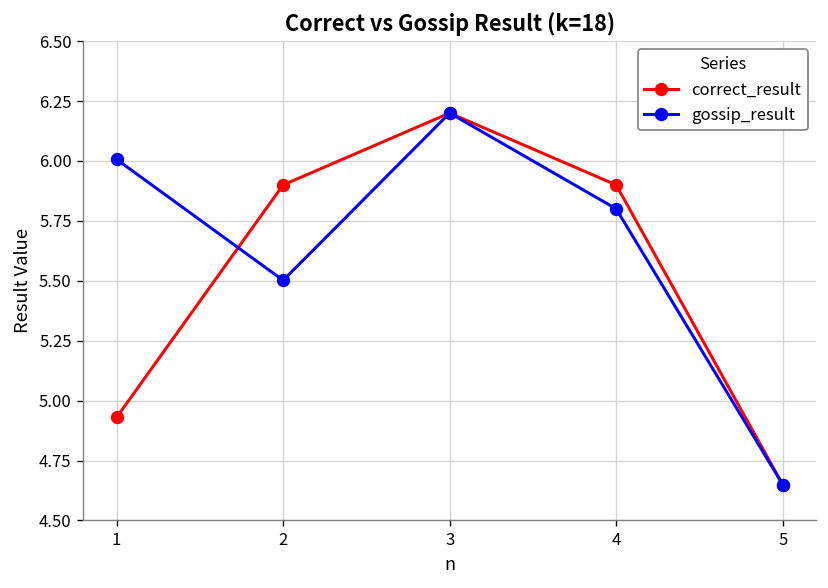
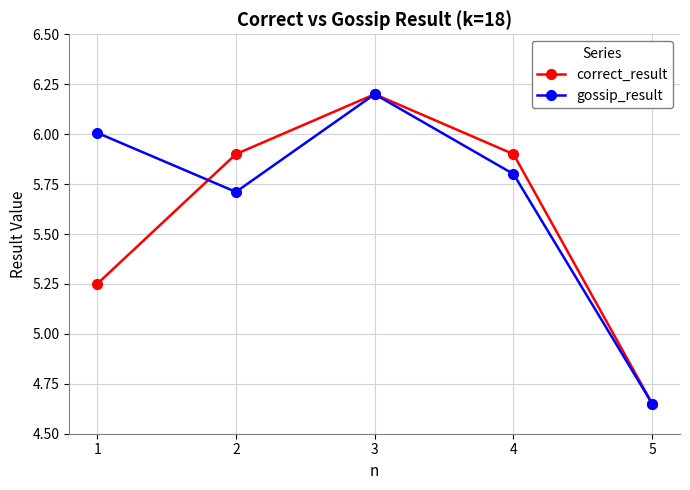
  {
    "correct_result": {
-     "1": 4.93,
+     "1": 5.25,
      "2": 5.90,
      "4": 5.90
    },
    "gossip_result": {
      "1": 6.01,
-     "2": 5.50,
+     "2": 5.71,
      "4": 5.80
    }
  }
